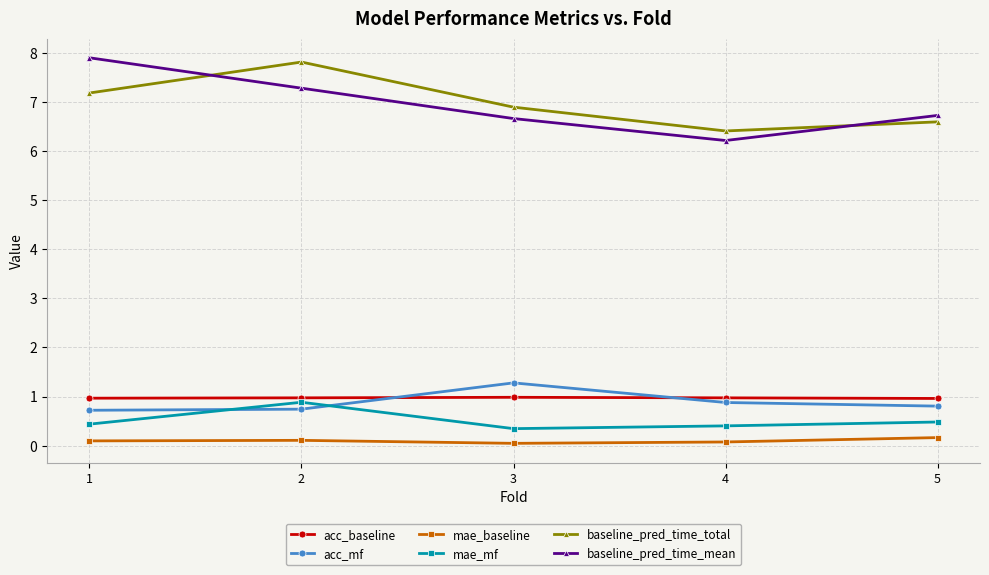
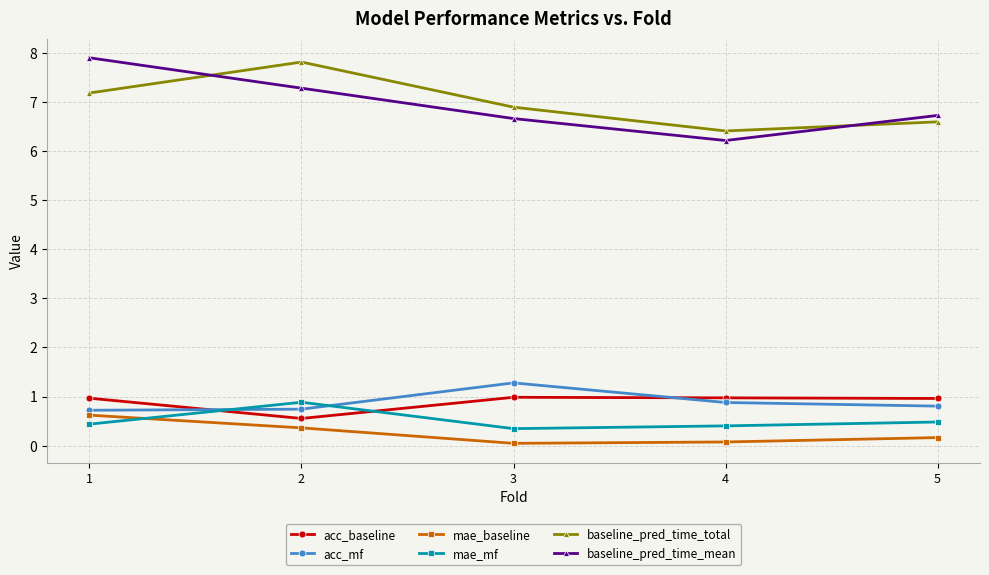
  {
    "acc_baseline": {
      "1": 1.0,
-     "2": 1.0,
+     "2": 0.6,
      "3": 1.0,
      "4": 1.0,
      "5": 1.0
    },
    "acc_mf": {
      "1": 0.7,
      "2": 0.7,
      "3": 1.3,
      "4": 0.9,
      "5": 0.8
    },
    "mae_baseline": {
-     "1": 0.1,
-     "2": 0.1,
+     "1": 0.6,
+     "2": 0.4,
      "3": 0.0,
      "4": 0.1,
      "5": 0.2
    },
    "mae_mf": {
      "1": 0.4,
      "2": 0.9,
      "3": 0.3,
      "4": 0.4,
      "5": 0.5
    },
    "baseline_pred_time_total": {
      "1": 7.2,
      "2": 7.8,
      "3": 6.9,
      "4": 6.4,
      "5": 6.6
    },
    "baseline_pred_time_mean": {
      "1": 7.9,
      "2": 7.3,
      "3": 6.7,
      "4": 6.2,
      "5": 6.7
    }
  }
